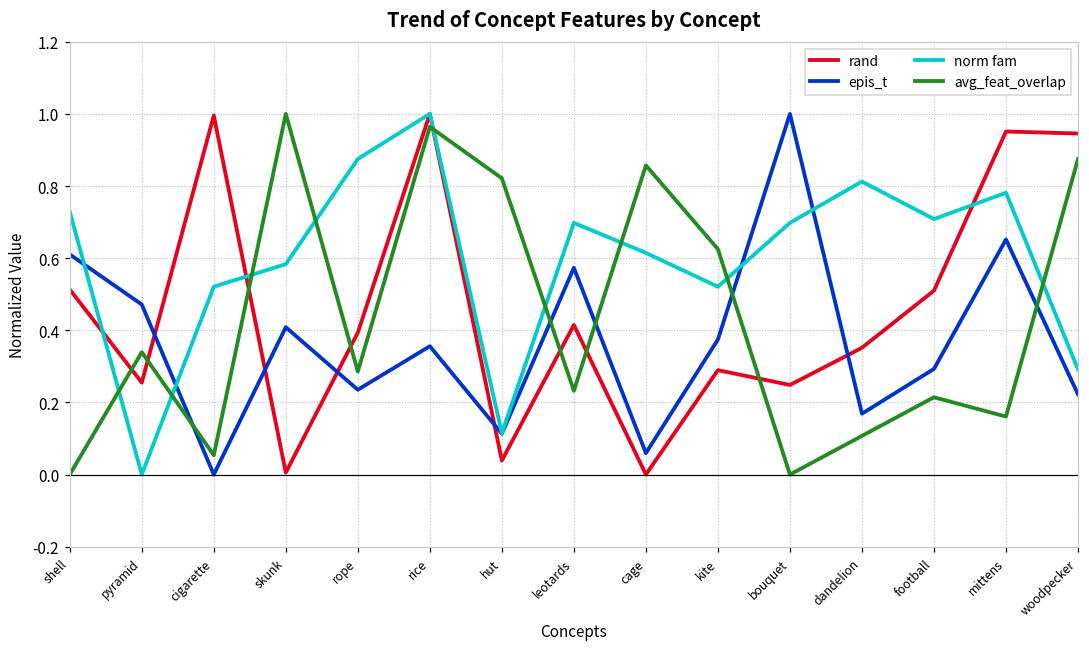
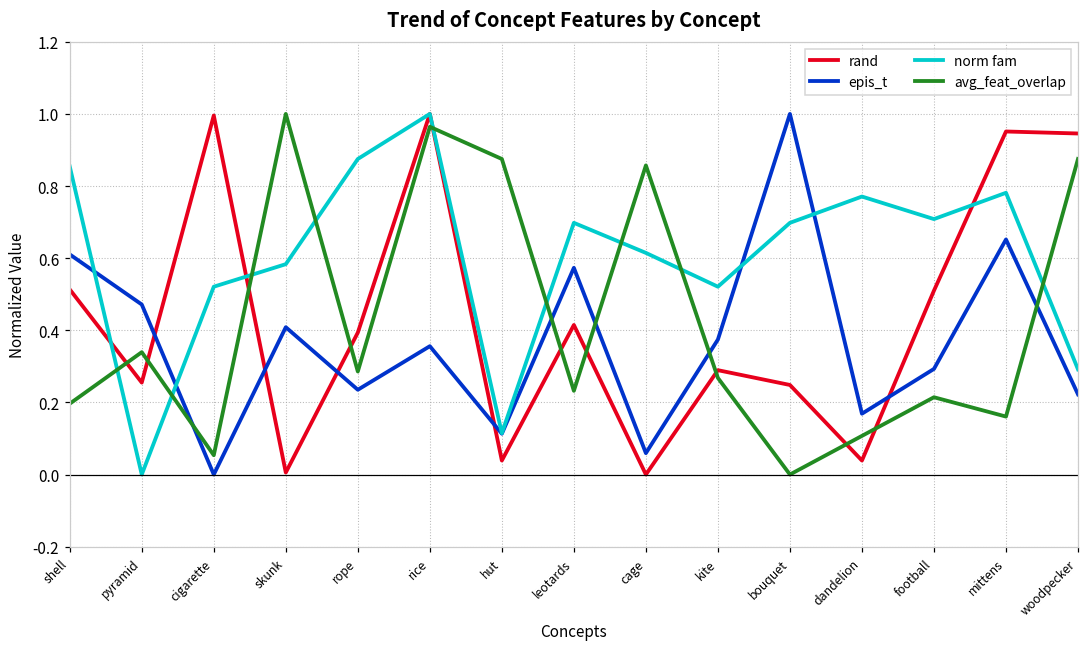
  {
    "rand": {
      "shell": 0.51,
      "pyramid": 0.25,
      "cigarette": 1.00,
      "skunk": 0.01,
      "rope": 0.39,
      "hut": 0.04,
      "leotards": 0.41,
      "cage": 0.00,
      "kite": 0.29,
      "bouquet": 0.25,
-     "dandelion": 0.35,
+     "dandelion": 0.04,
      "football": 0.51,
      "mittens": 0.95,
      "woodpecker": 0.95
    },
    "epis_t": {
      "shell": 0.61,
      "pyramid": 0.47,
      "cigarette": 0.00,
      "skunk": 0.41,
      "rope": 0.24,
      "rice": 0.36,
      "leotards": 0.57,
      "cage": 0.06,
      "kite": 0.37,
      "bouquet": 1.00,
      "dandelion": 0.17,
      "football": 0.29,
      "mittens": 0.65,
      "woodpecker": 0.22
    },
    "norm fam": {
-     "shell": 0.73,
+     "shell": 0.85,
      "pyramid": 0.00,
      "cigarette": 0.52,
      "skunk": 0.58,
      "rope": 0.87,
      "leotards": 0.70,
      "cage": 0.61,
      "kite": 0.52,
      "bouquet": 0.70,
-     "dandelion": 0.81,
+     "dandelion": 0.77,
      "football": 0.71,
      "mittens": 0.78,
      "woodpecker": 0.29
    },
    "avg_feat_overlap": {
-     "shell": 0.00,
+     "shell": 0.20,
      "pyramid": 0.34,
      "cigarette": 0.05,
      "skunk": 1.00,
      "rope": 0.29,
      "rice": 0.96,
-     "hut": 0.82,
+     "hut": 0.87,
      "leotards": 0.23,
      "cage": 0.86,
-     "kite": 0.62,
+     "kite": 0.27,
      "bouquet": 0.00,
      "dandelion": 0.11,
      "football": 0.21,
      "mittens": 0.16,
      "woodpecker": 0.87
    }
  }
